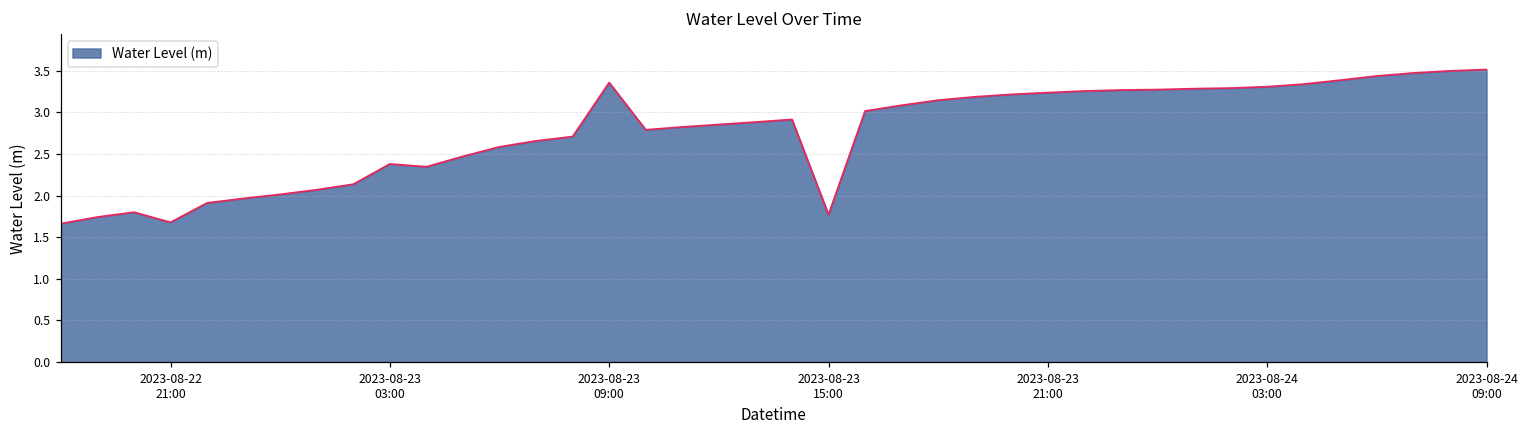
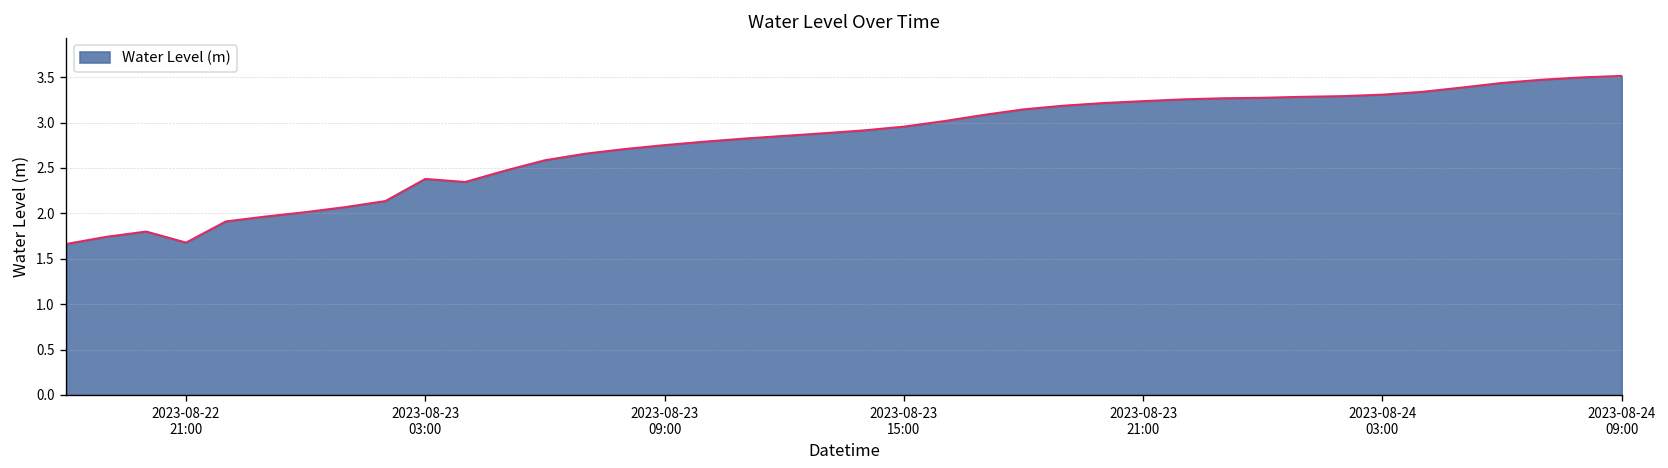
  {
    "2023-08-22 21:00": 1.7,
    "2023-08-23 03:00": 2.4,
-   "2023-08-23 09:00": 3.4,
-   "2023-08-23 15:00": 1.8,
+   "2023-08-23 09:00": 2.8,
+   "2023-08-23 15:00": 3.0,
    "2023-08-23 21:00": 3.2,
    "2023-08-24 03:00": 3.3,
    "2023-08-24 09:00": 3.5
  }
